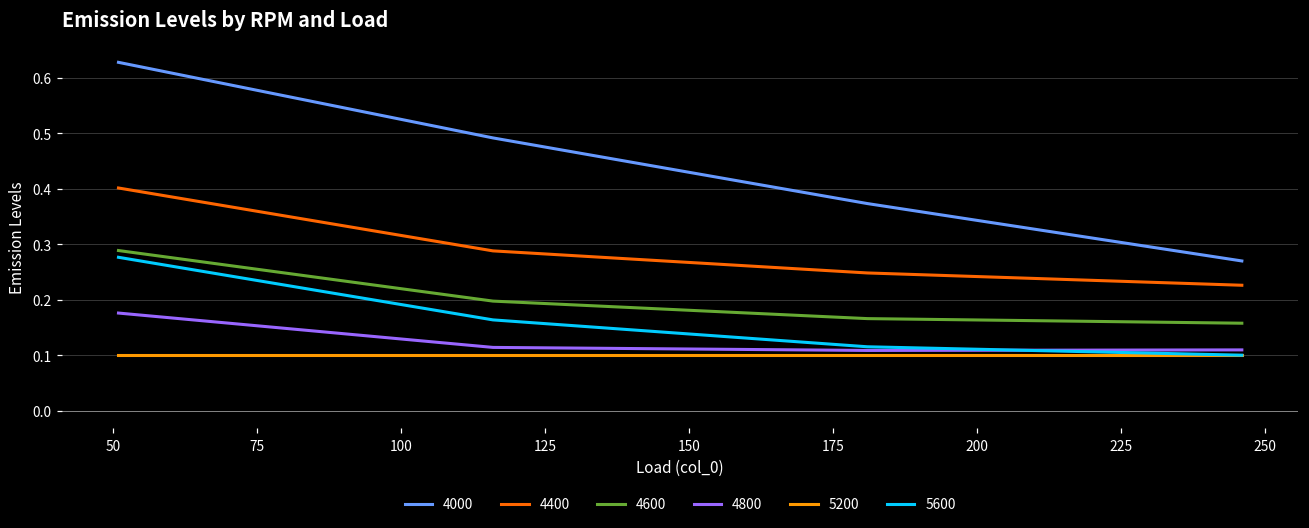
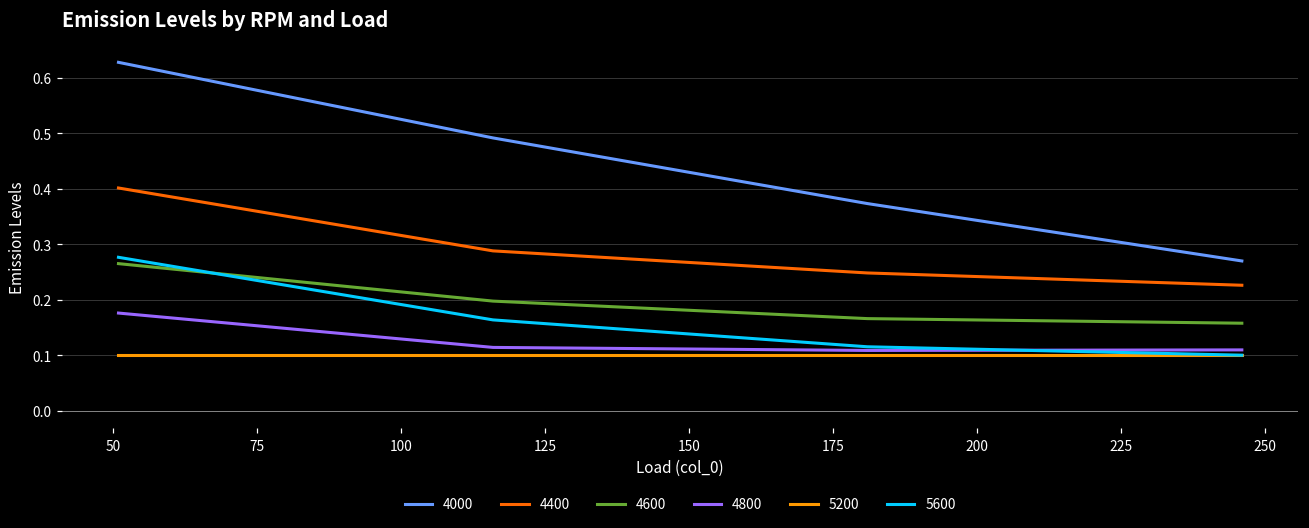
  {
    "4000": {
      "50": 0.63
    },
    "4600": {
-     "50": 0.29
+     "50": 0.27
    },
    "4800": {
      "50": 0.18
    },
    "5600": {
      "50": 0.28
    }
  }
